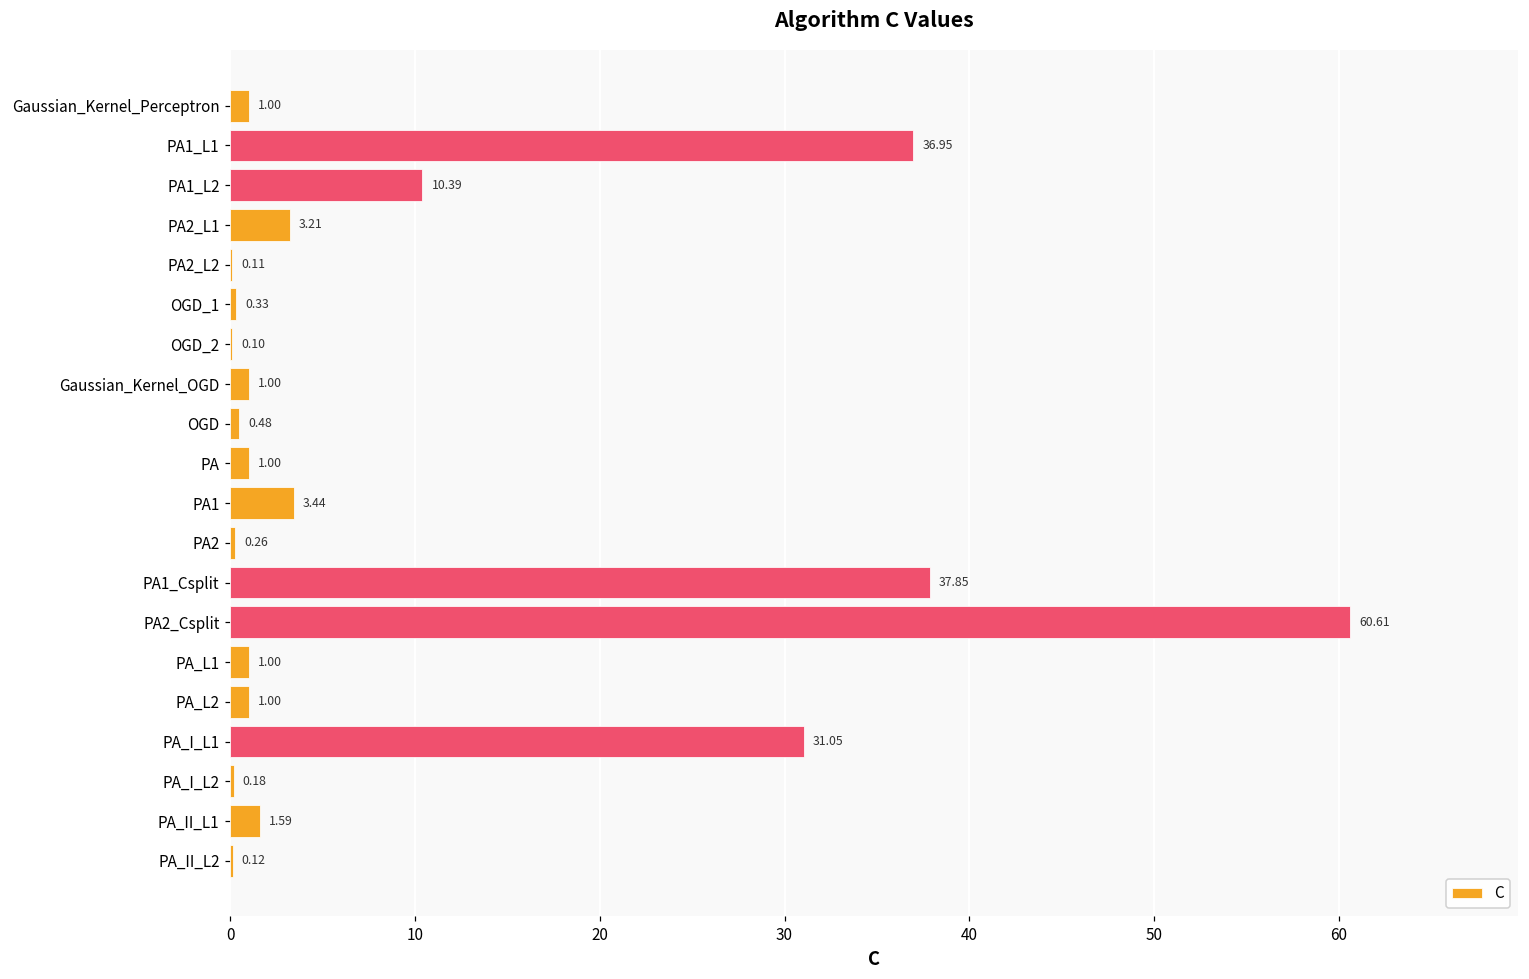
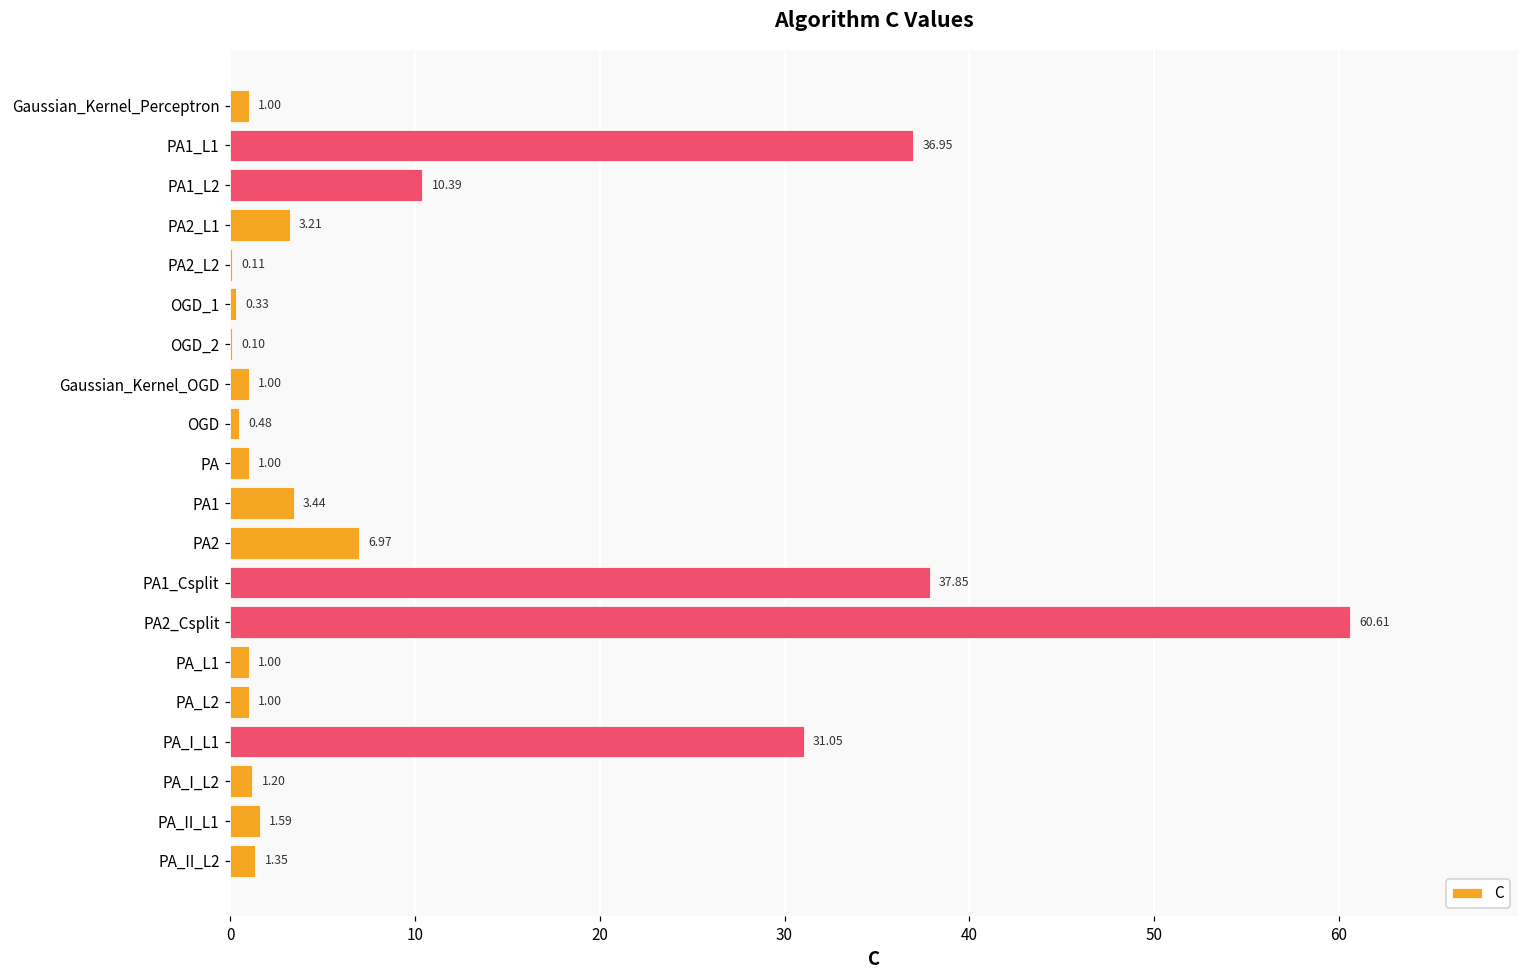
  {
    "Gaussian_Kernel_Perceptron": 1.00,
    "PA1_L1": 36.95,
    "PA1_L2": 10.39,
    "PA2_L1": 3.21,
    "PA2_L2": 0.11,
    "OGD_1": 0.33,
    "OGD_2": 0.10,
    "Gaussian_Kernel_OGD": 1.00,
    "OGD": 0.48,
    "PA": 1.00,
    "PA1": 3.44,
-   "PA2": 0.26,
+   "PA2": 6.97,
    "PA1_Csplit": 37.85,
    "PA2_Csplit": 60.61,
    "PA_L1": 1.00,
    "PA_L2": 1.00,
    "PA_I_L1": 31.05,
-   "PA_I_L2": 0.18,
+   "PA_I_L2": 1.20,
    "PA_II_L1": 1.59,
-   "PA_II_L2": 0.12
+   "PA_II_L2": 1.35
  }
